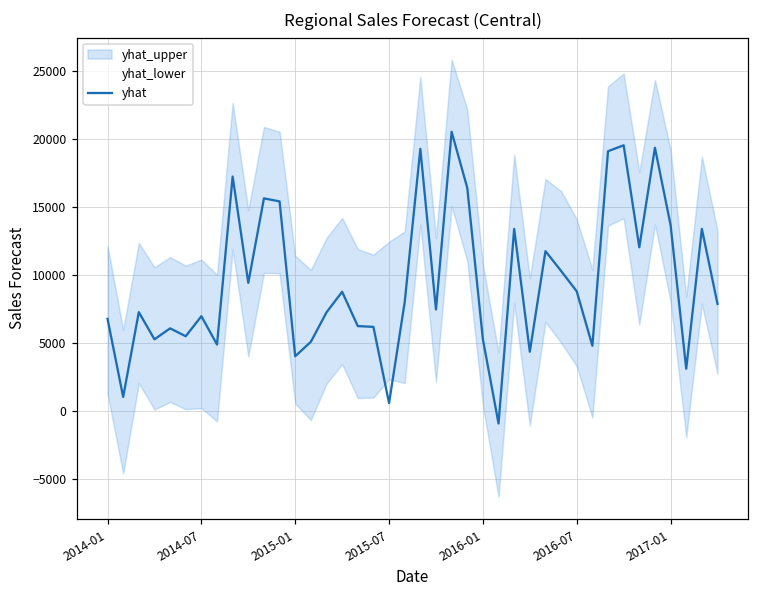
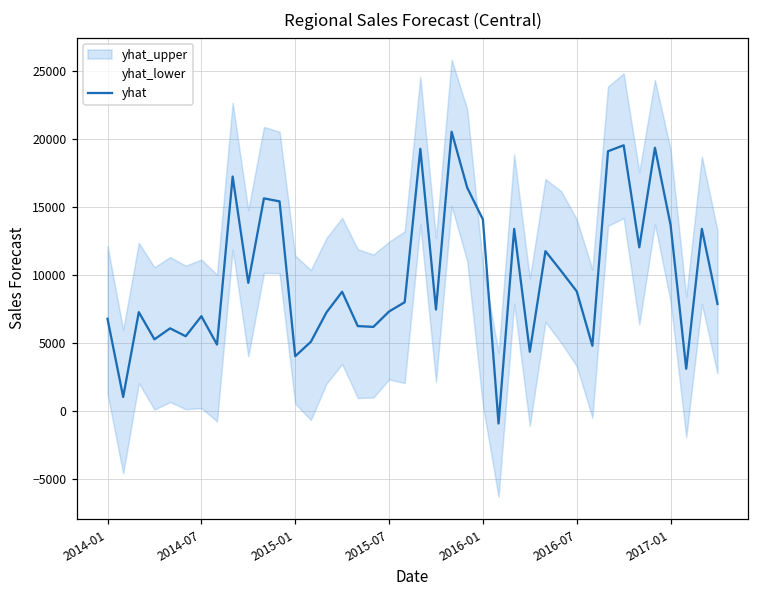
  {
    "yhat": {
      "2014-01": 6800,
      "2014-07": 7000,
      "2015-01": 4000,
-     "2015-07": 600,
-     "2016-01": 5300,
+     "2015-07": 7300,
+     "2016-01": 14100,
      "2016-07": 8800,
      "2017-01": 13700
    }
  }
